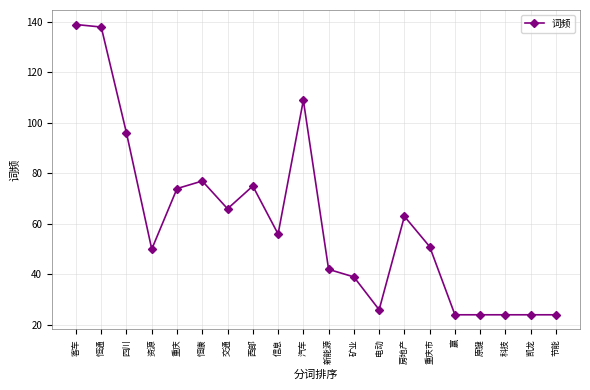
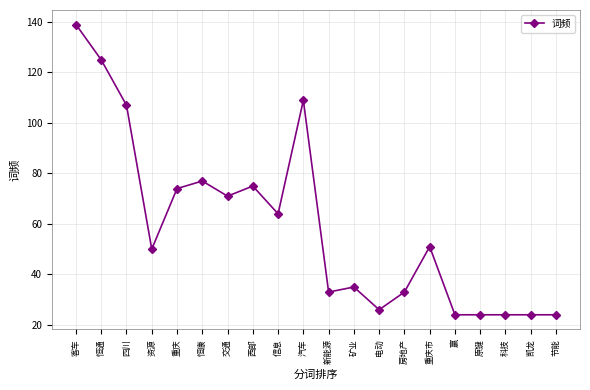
  {
    "客车": 139,
-   "恒通": 138,
-   "四川": 96,
+   "恒通": 125,
+   "四川": 107,
    "资源": 50,
    "重庆": 74,
    "恒康": 77,
-   "交通": 66,
+   "交通": 71,
    "西部": 75,
-   "信息": 56,
+   "信息": 64,
    "汽车": 109,
-   "新能源": 42,
-   "矿业": 39,
+   "新能源": 33,
+   "矿业": 35,
    "电动": 26,
-   "房地产": 63,
+   "房地产": 33,
    "重庆市": 51,
    "赢": 24,
    "原键": 24,
    "科技": 24,
    "凯龙": 24,
    "节能": 24
  }
